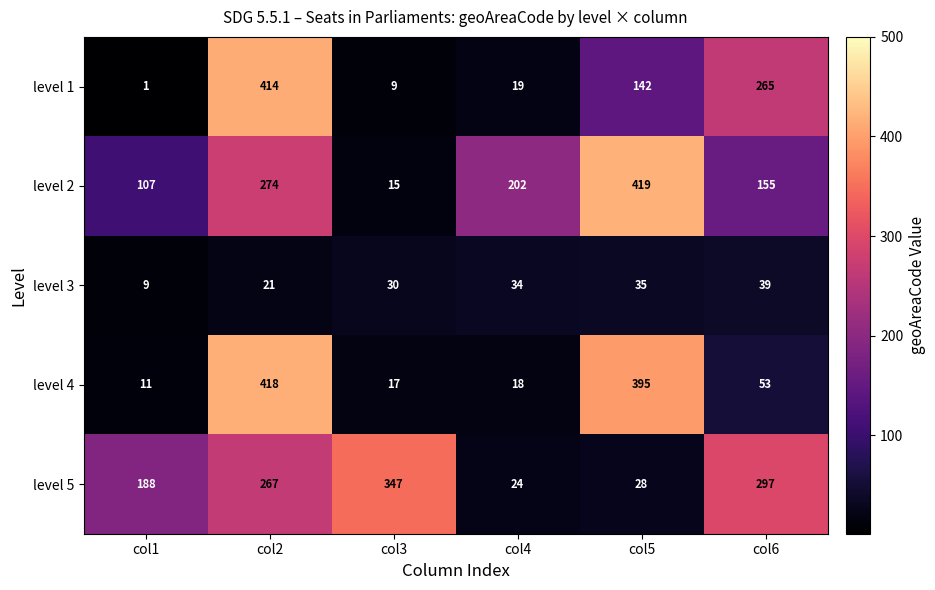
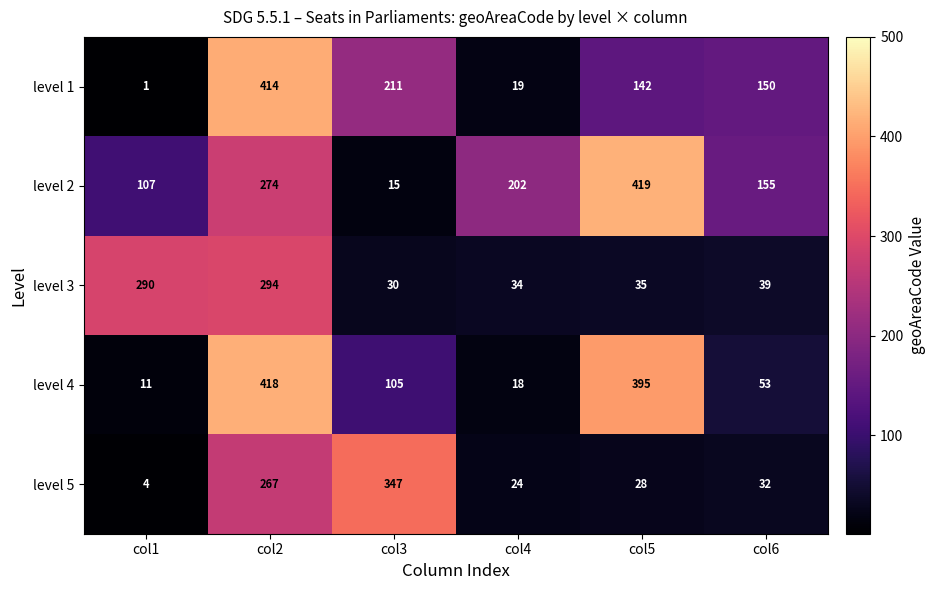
  {
    "level 1": {
      "col1": 1,
      "col2": 414,
-     "col3": 9,
+     "col3": 211,
      "col4": 19,
      "col5": 142,
-     "col6": 265
+     "col6": 150
    },
    "level 2": {
      "col1": 107,
      "col2": 274,
      "col3": 15,
      "col4": 202,
      "col5": 419,
      "col6": 155
    },
    "level 3": {
-     "col1": 9,
-     "col2": 21,
+     "col1": 290,
+     "col2": 294,
      "col3": 30,
      "col4": 34,
      "col5": 35,
      "col6": 39
    },
    "level 4": {
      "col1": 11,
      "col2": 418,
-     "col3": 17,
+     "col3": 105,
      "col4": 18,
      "col5": 395,
      "col6": 53
    },
    "level 5": {
-     "col1": 188,
+     "col1": 4,
      "col2": 267,
      "col3": 347,
      "col4": 24,
      "col5": 28,
-     "col6": 297
+     "col6": 32
    }
  }
